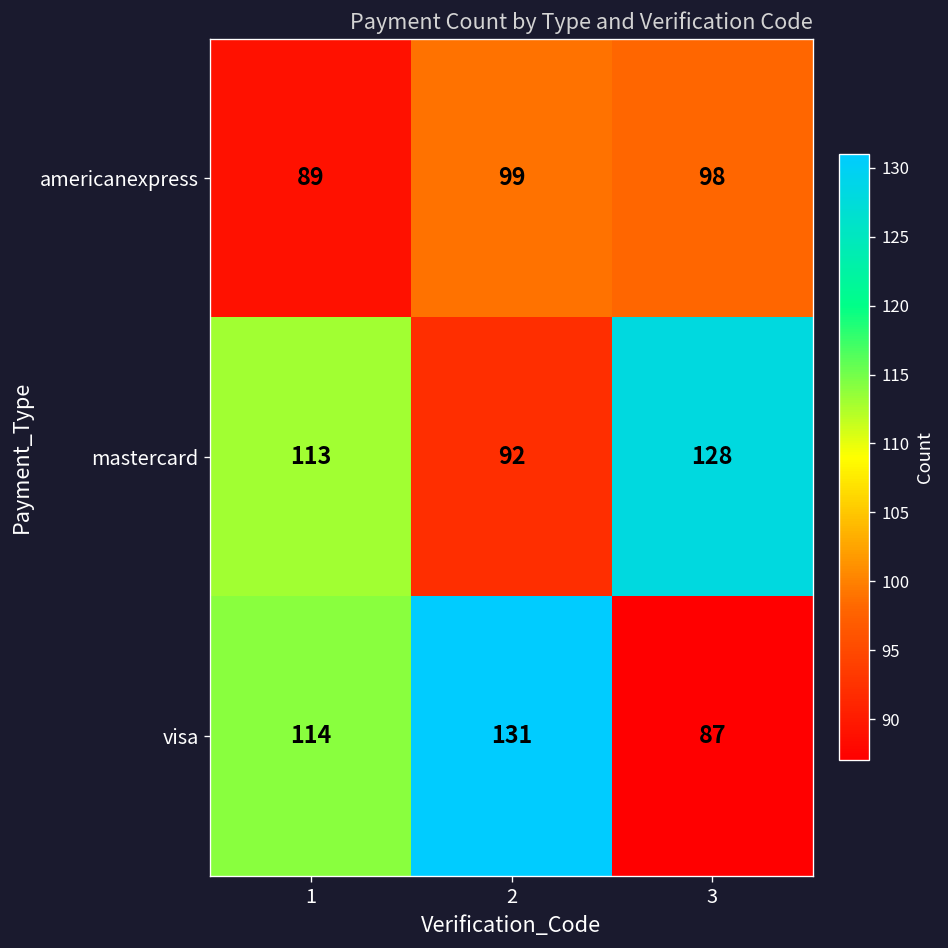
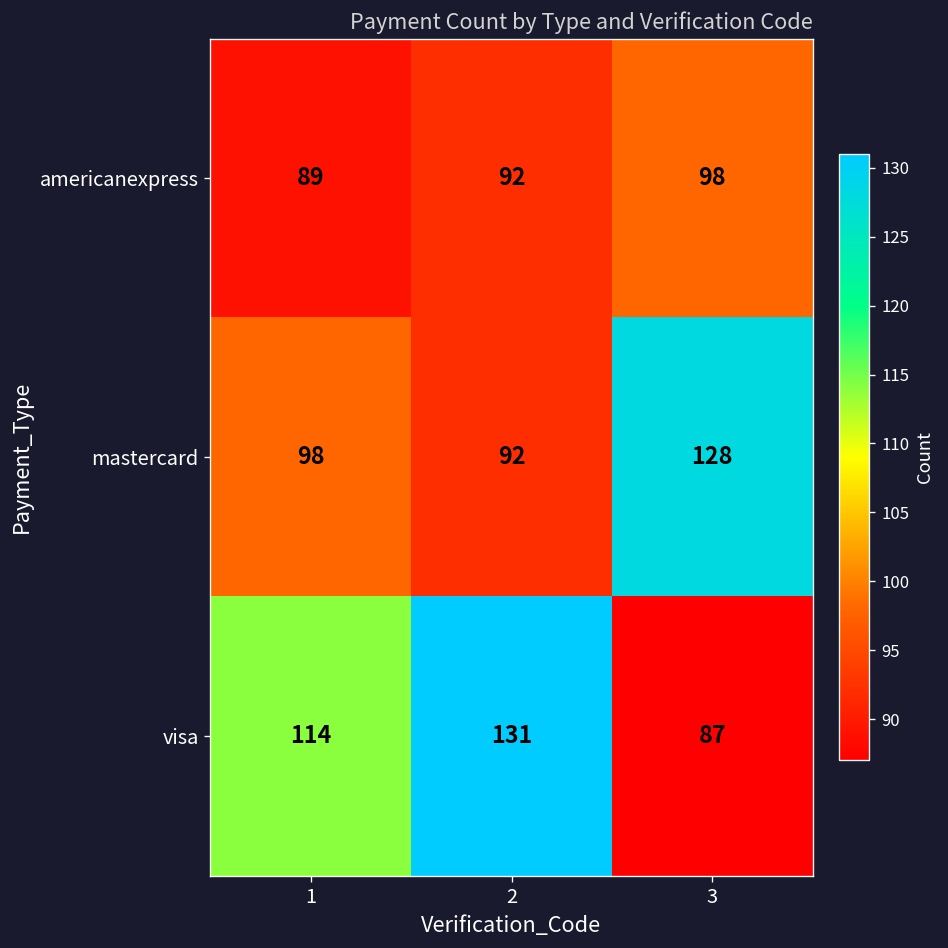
  {
    "americanexpress": {
      "1": 89,
-     "2": 99,
+     "2": 92,
      "3": 98
    },
    "mastercard": {
-     "1": 113,
+     "1": 98,
      "2": 92,
      "3": 128
    },
    "visa": {
      "1": 114,
      "2": 131,
      "3": 87
    }
  }
